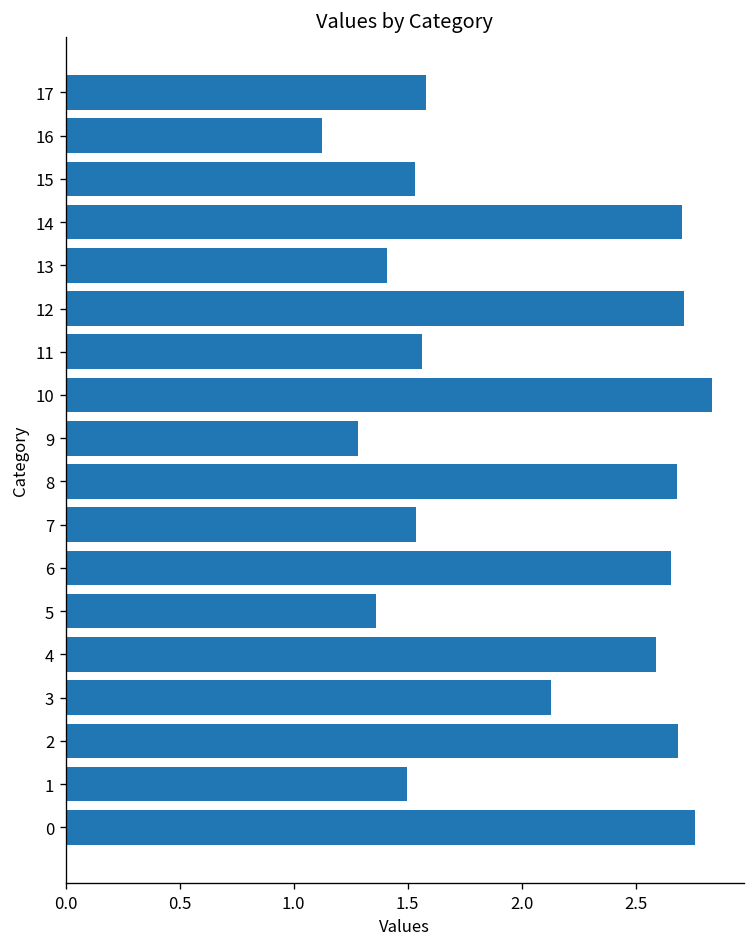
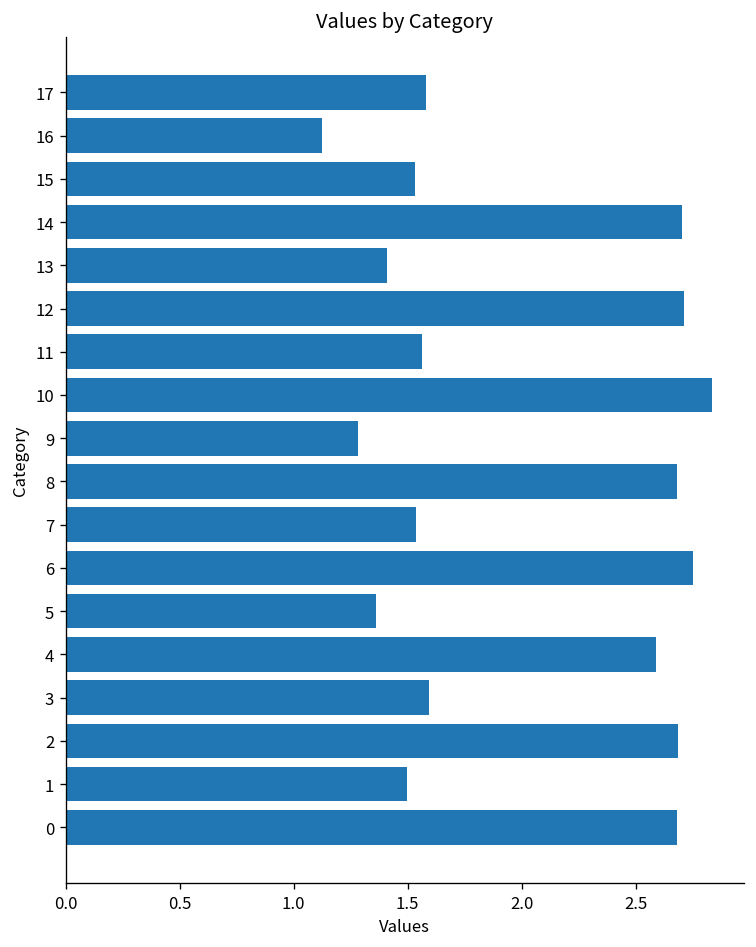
  {
    "17": 1.58,
    "16": 1.12,
    "15": 1.53,
    "14": 2.71,
    "13": 1.41,
    "12": 2.71,
    "11": 1.56,
    "10": 2.83,
    "9": 1.28,
    "8": 2.68,
    "7": 1.53,
-   "6": 2.66,
+   "6": 2.75,
    "5": 1.36,
    "4": 2.59,
-   "3": 2.13,
+   "3": 1.59,
    "2": 2.68,
    "1": 1.50,
-   "0": 2.76
+   "0": 2.68
  }
